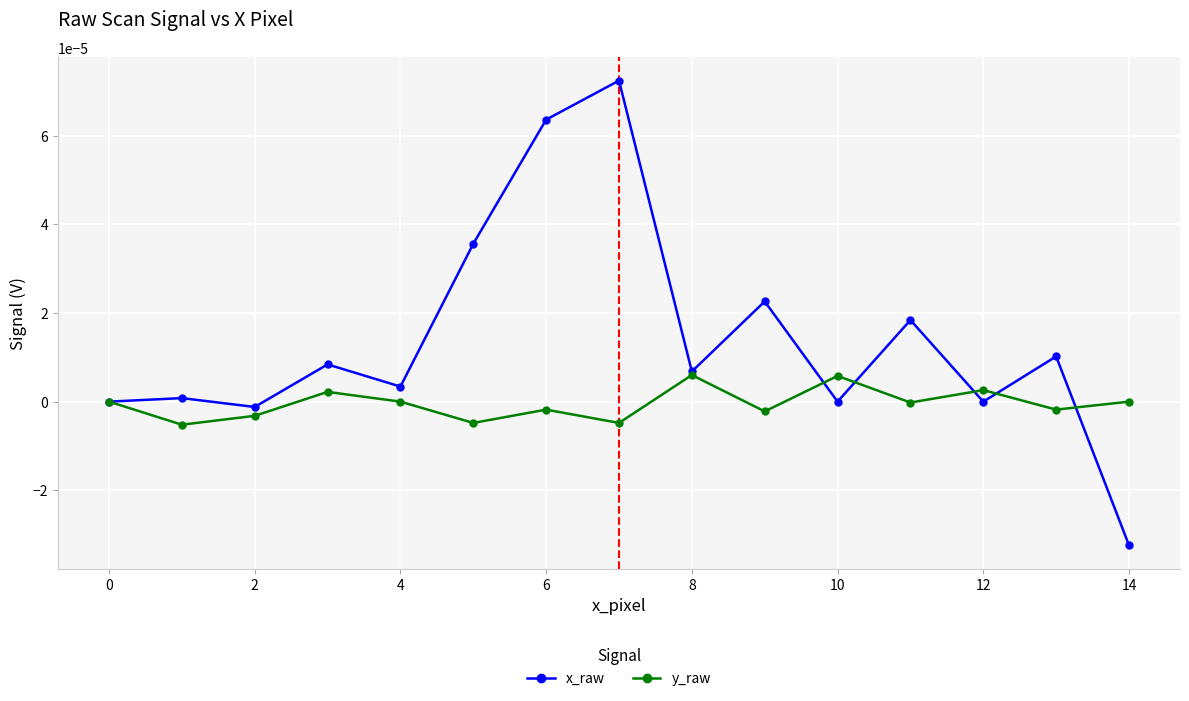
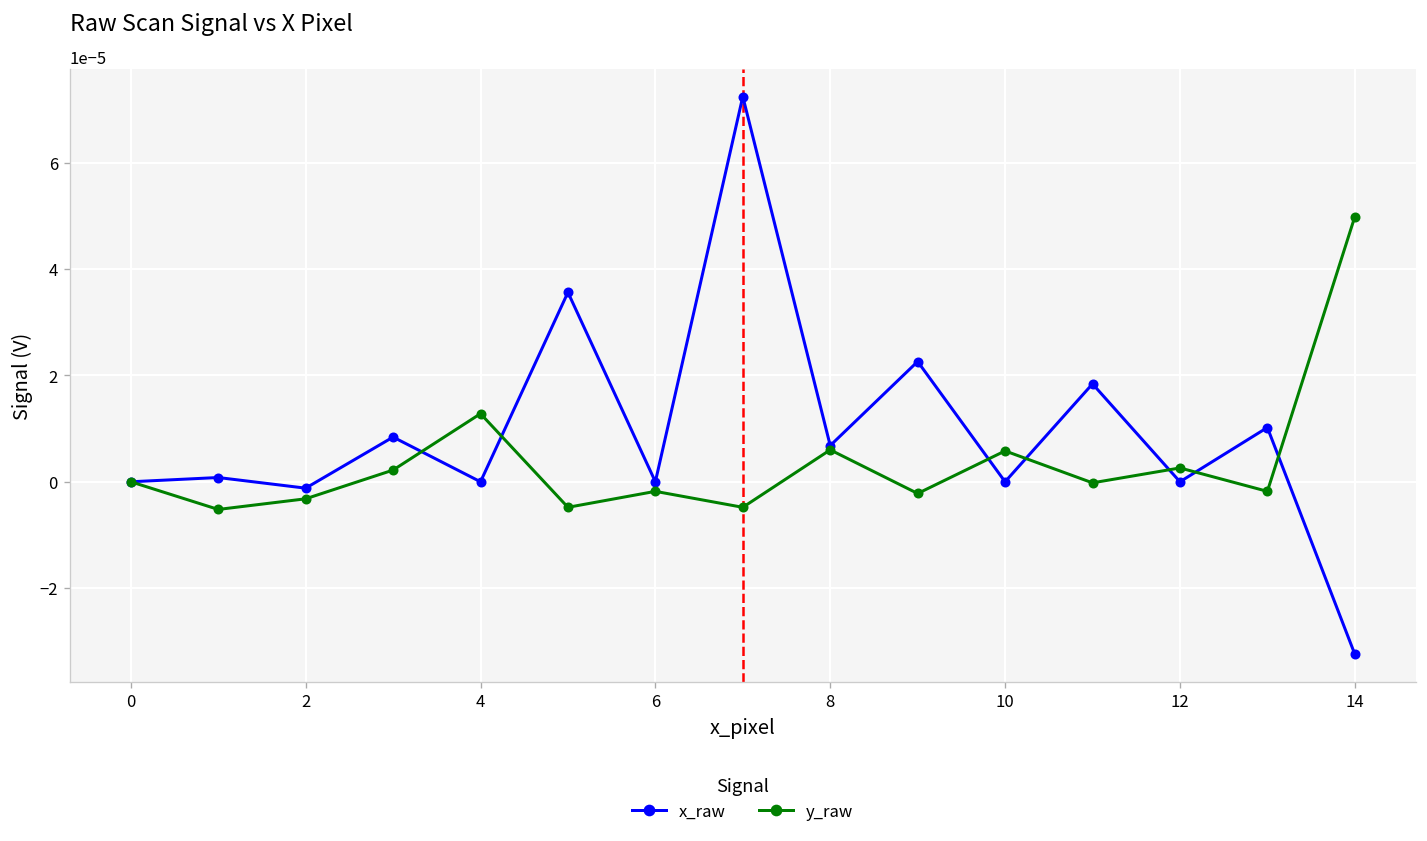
  {
    "x_raw": {
      "2": -0.000001,
-     "4": 0.000003,
-     "6": 0.0001,
+     "4": 0.000000,
+     "6": 0.0000,
      "8": 0.000007,
      "10": 0.000000,
      "12": 0.000000,
      "14": -0.000032
    },
    "y_raw": {
      "2": -0.000003,
-     "4": 0.00000,
+     "4": 0.00001,
      "6": -0.000002,
      "8": 0.000006,
      "10": 0.000006,
      "12": 0.000003,
-     "14": 0.00000
+     "14": 0.00005
    }
  }
